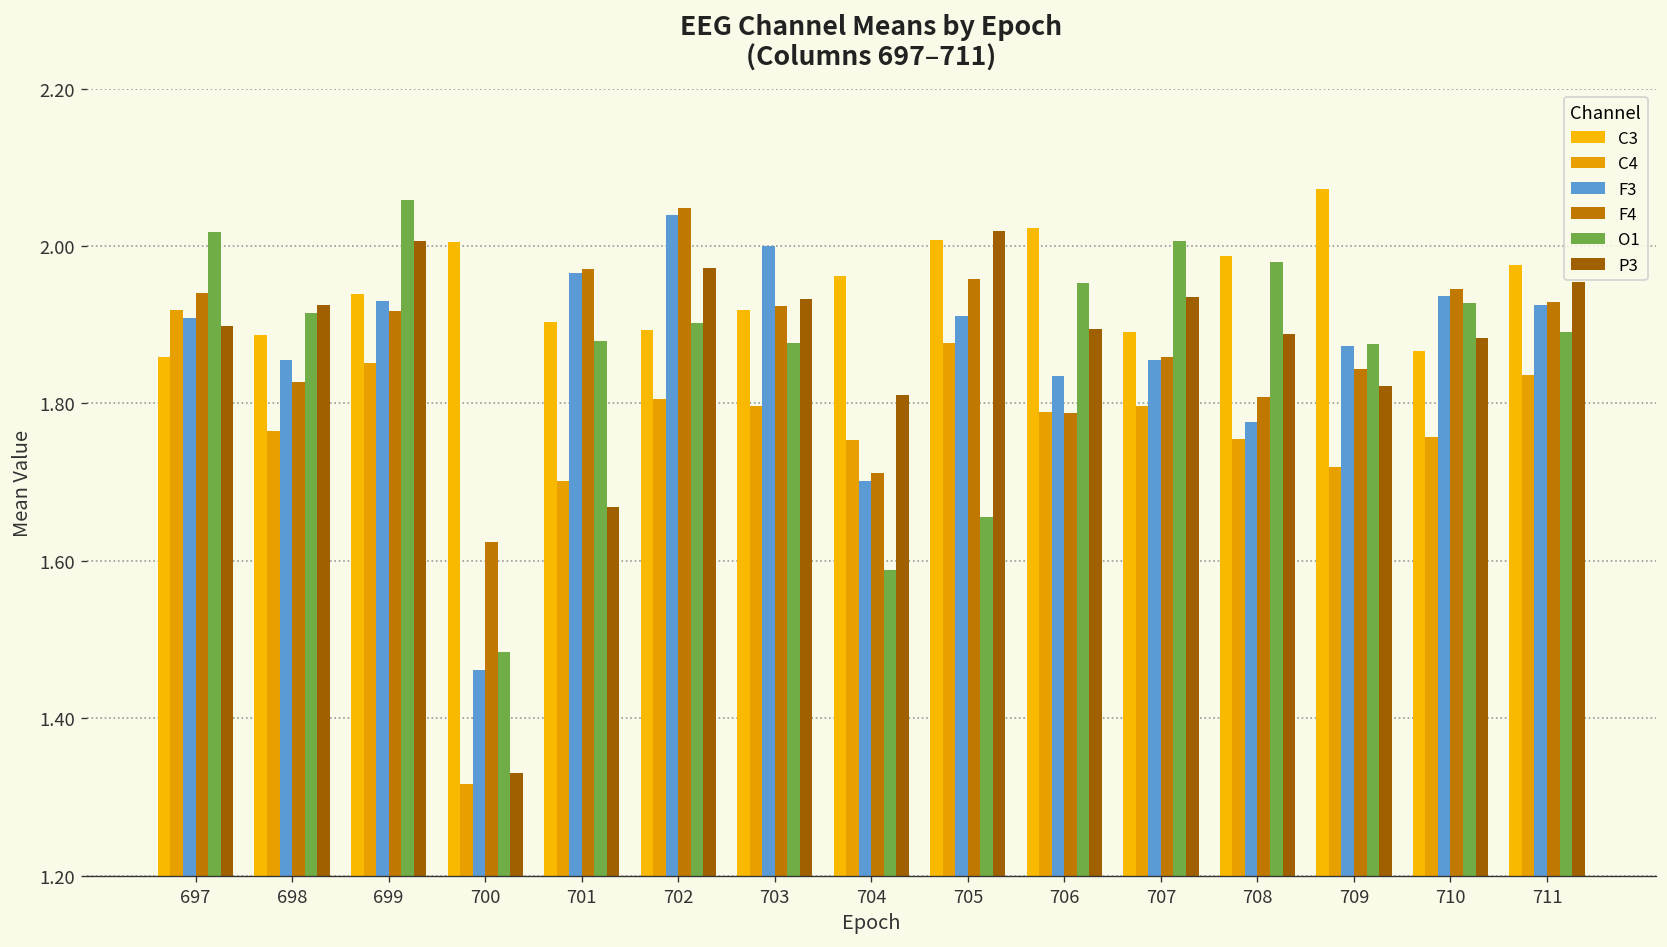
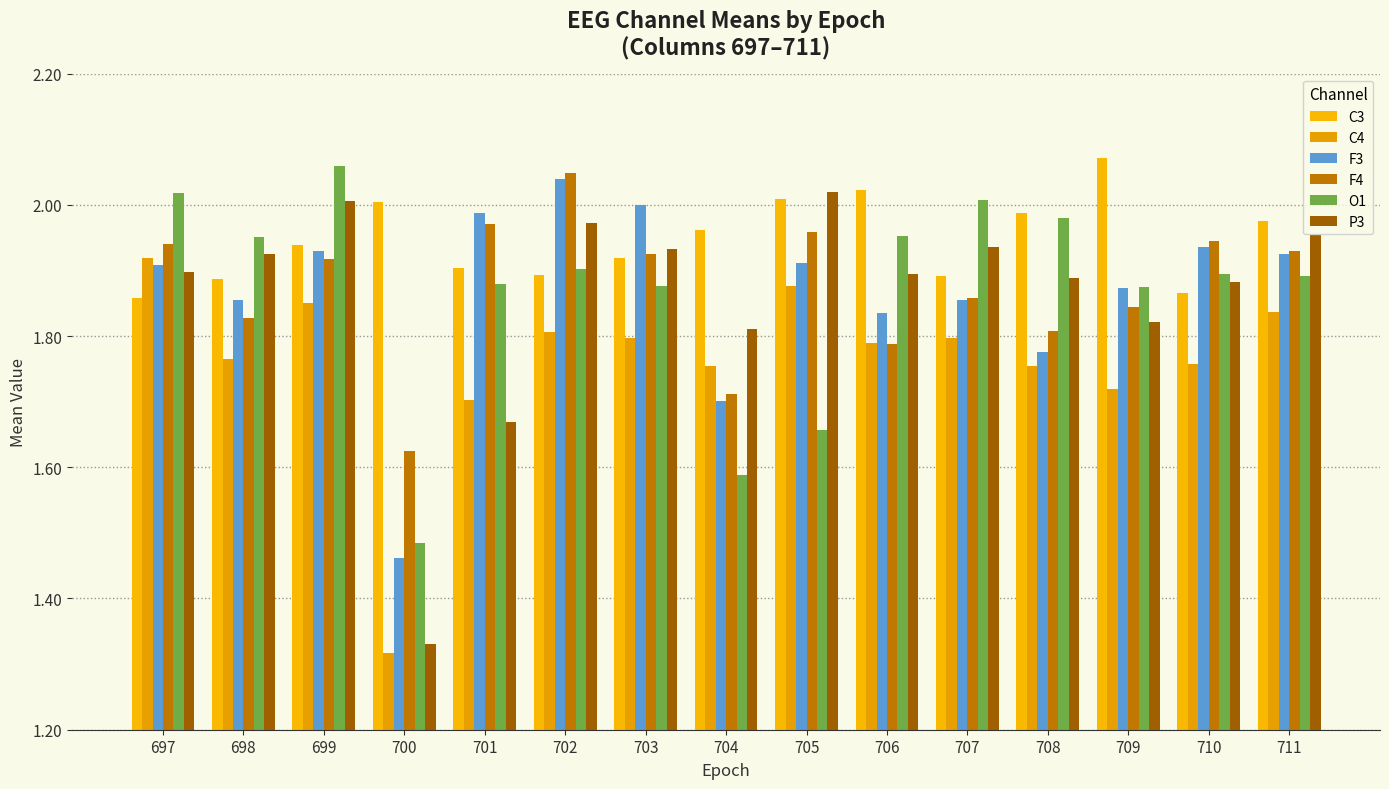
  {
    "F3": {
      "697": 1.91,
      "698": 1.85,
      "699": 1.93,
      "700": 1.46,
-     "701": 1.97,
+     "701": 1.99,
      "702": 2.04,
      "703": 2.00,
      "704": 1.70,
      "705": 1.91,
      "706": 1.84,
      "707": 1.86,
      "708": 1.78,
      "709": 1.87,
      "710": 1.94,
      "711": 1.92
    },
    "O1": {
      "697": 2.02,
-     "698": 1.91,
+     "698": 1.95,
      "699": 2.06,
      "700": 1.48,
      "701": 1.88,
      "702": 1.90,
      "703": 1.88,
      "704": 1.59,
      "705": 1.66,
      "706": 1.95,
      "707": 2.01,
      "708": 1.98,
      "709": 1.88,
-     "710": 1.93,
+     "710": 1.89,
      "711": 1.89
    }
  }
